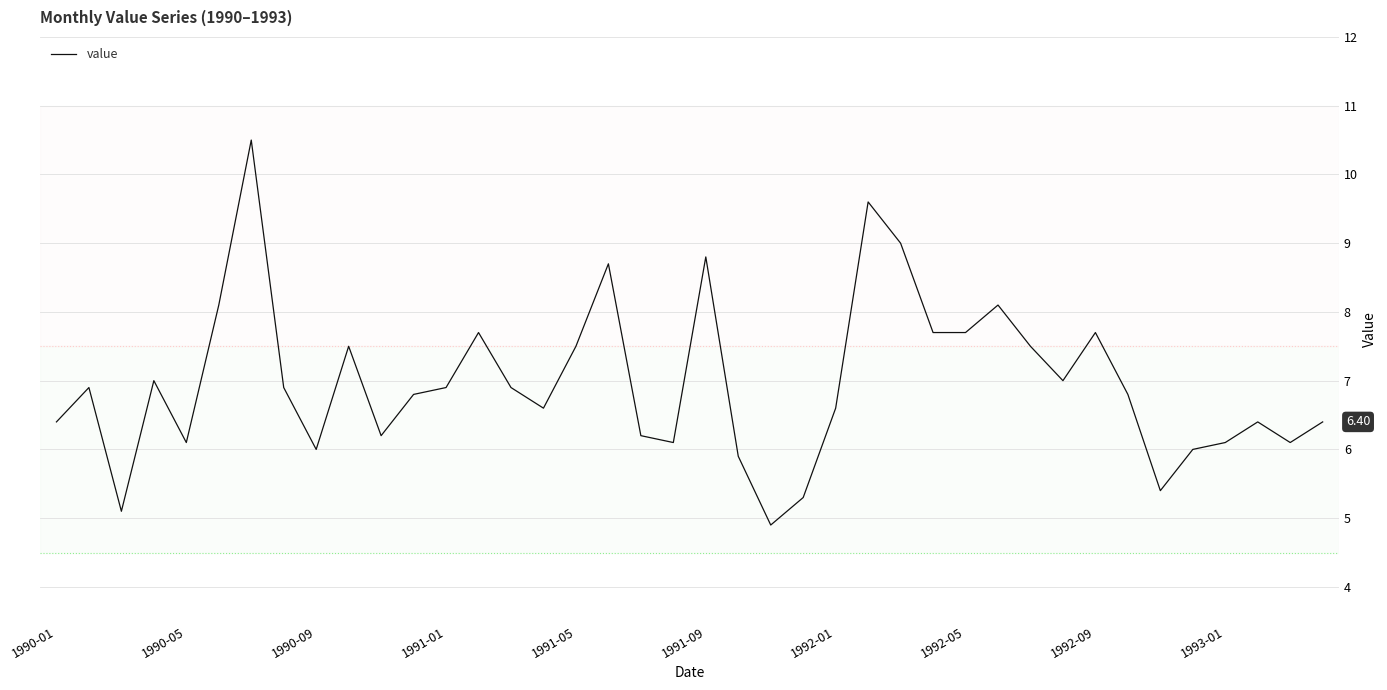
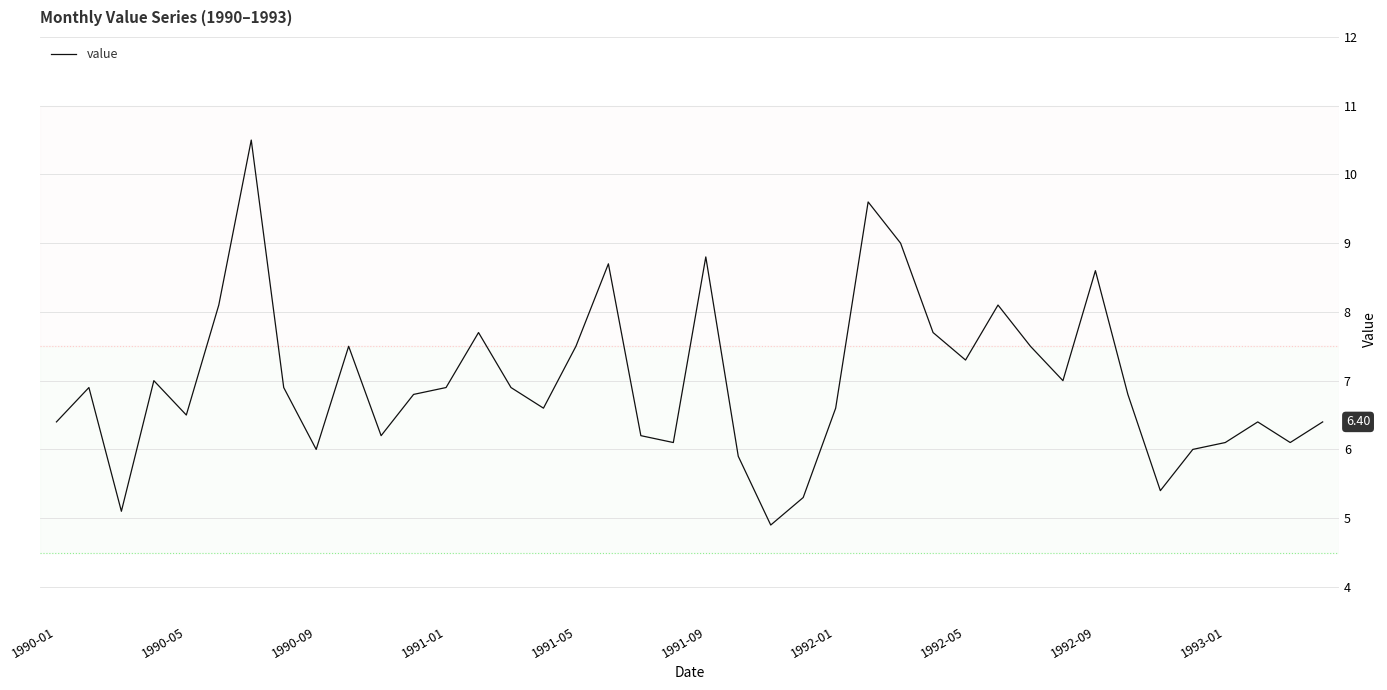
  {
    "1990-01": 6.4,
-   "1990-05": 6.1,
+   "1990-05": 6.5,
    "1990-09": 6.0,
    "1991-01": 6.9,
    "1991-05": 7.5,
    "1991-09": 8.8,
    "1992-01": 6.6,
-   "1992-05": 7.7,
-   "1992-09": 7.7,
+   "1992-05": 7.3,
+   "1992-09": 8.6,
    "1993-01": 6.1
  }
